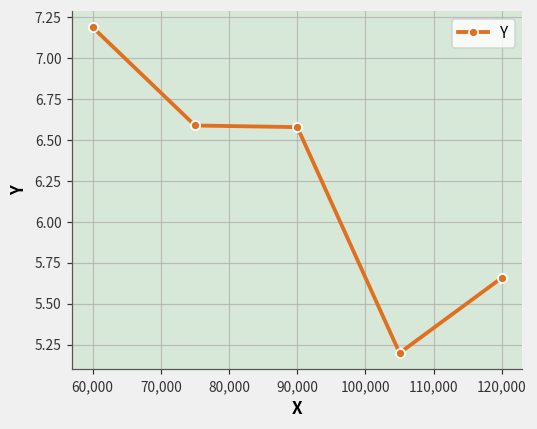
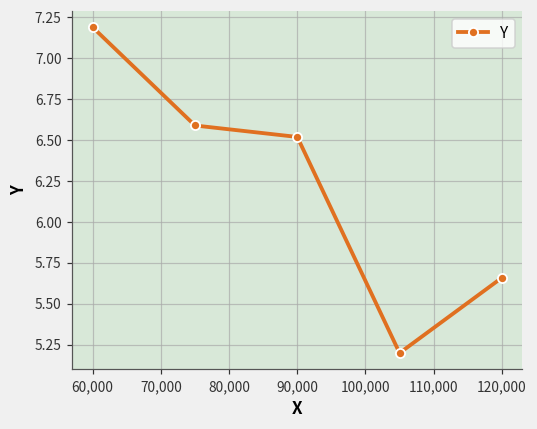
  {
    "60,000": 7.19,
-   "90,000": 6.58,
+   "90,000": 6.52,
    "120,000": 5.66
  }
